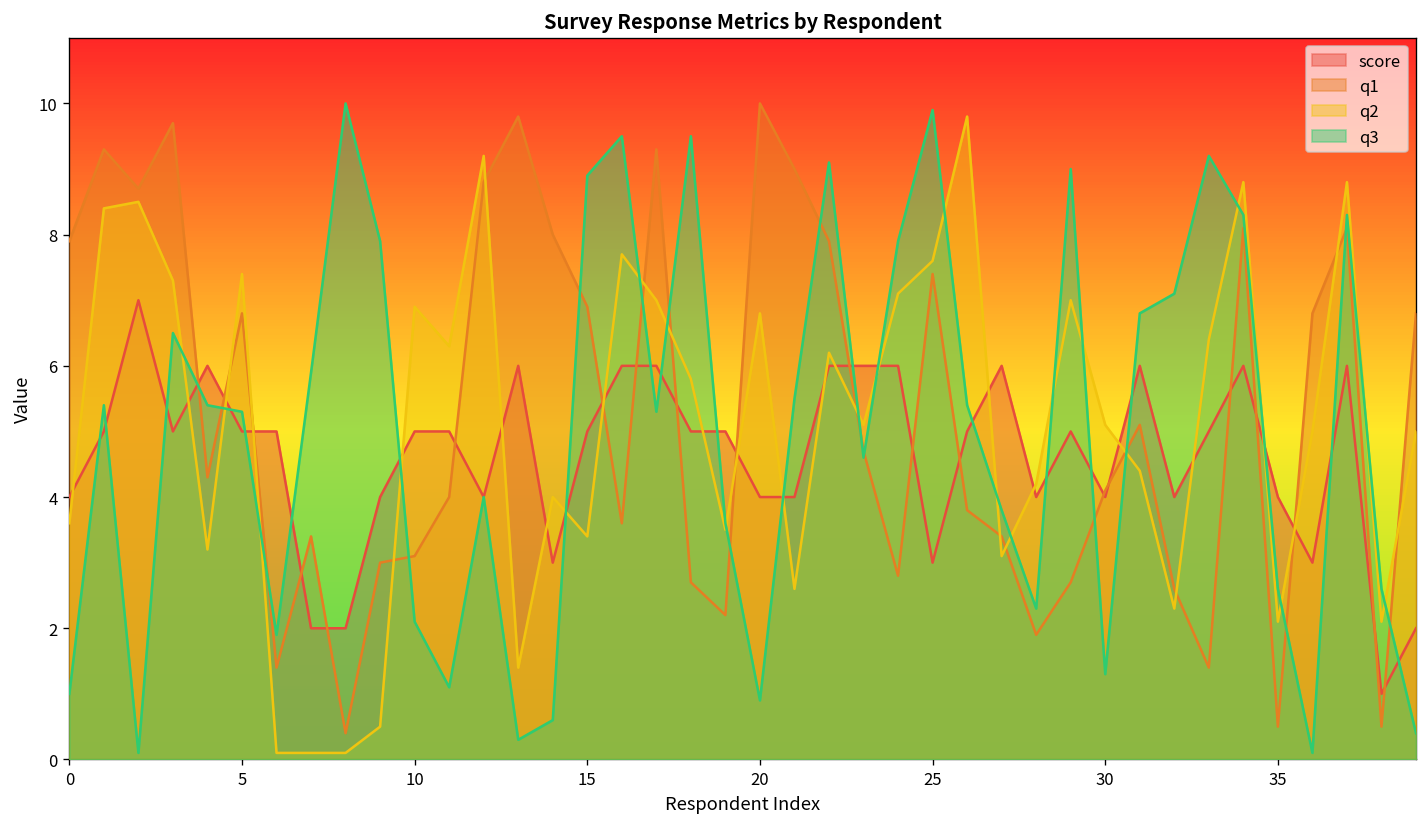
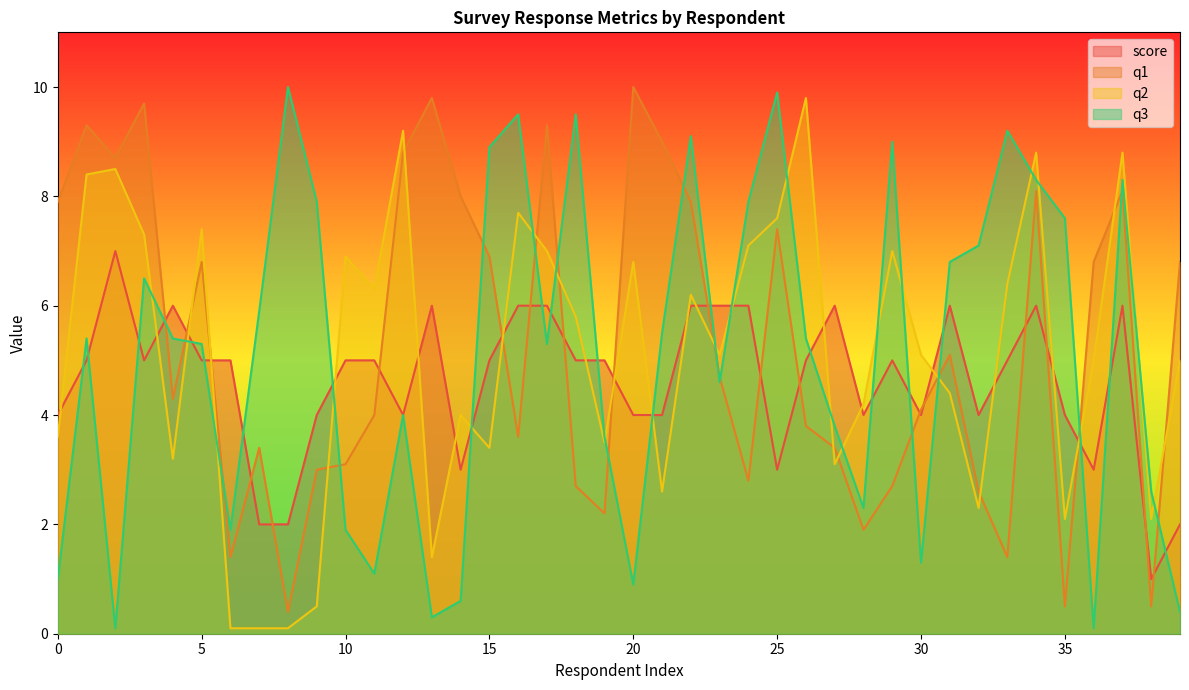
  {
    "q3": {
      "0": 1.0,
      "5": 5.3,
-     "10": 2.1,
+     "10": 1.9,
      "15": 8.9,
      "20": 0.9,
      "25": 9.9,
      "30": 1.3,
-     "35": 2.6
+     "35": 7.6
    }
  }
